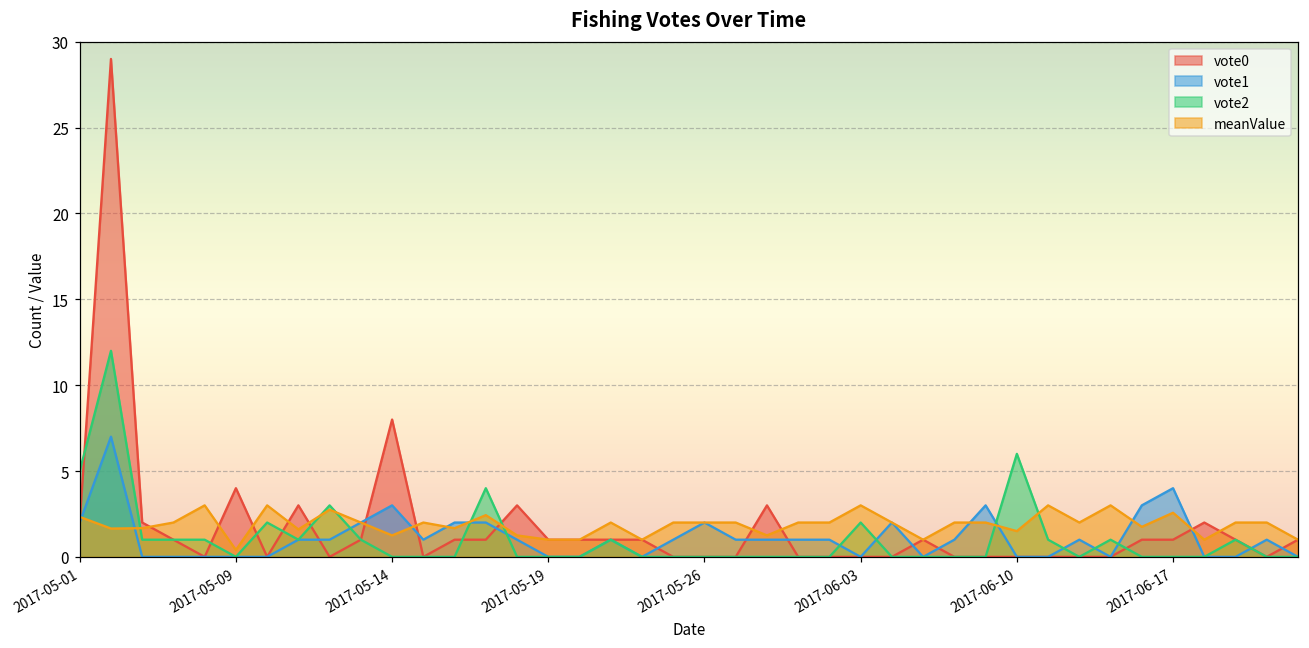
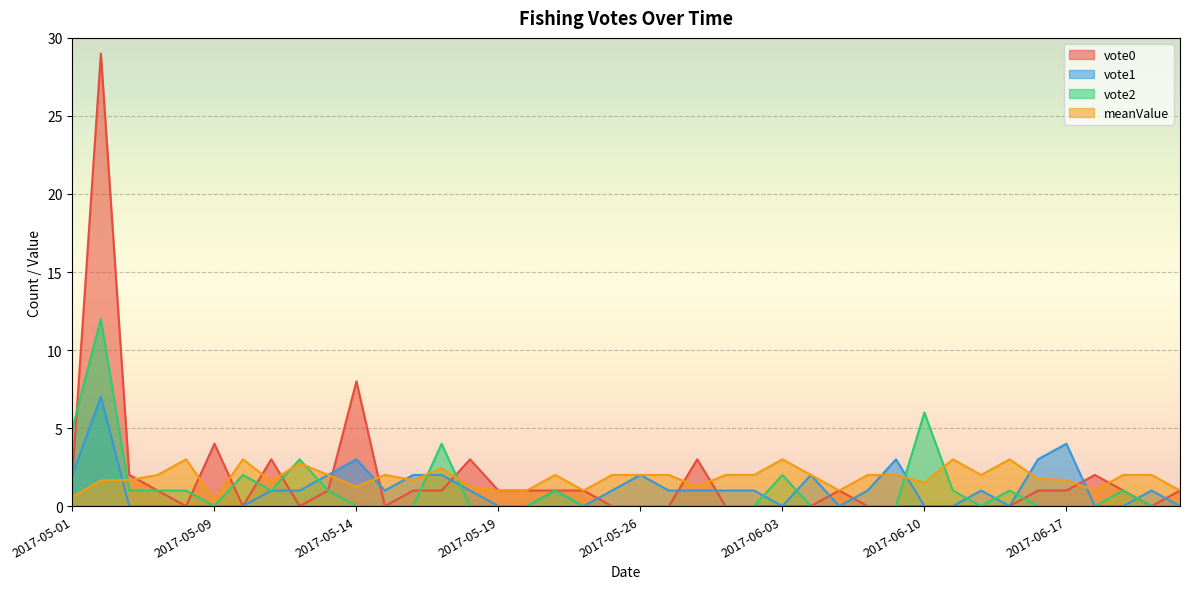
  {
    "vote0": {
      "2017-05-09": 4.0,
      "2017-05-14": 8.0,
      "2017-06-17": 1.0
    },
    "vote1": {
      "2017-05-14": 3.0,
      "2017-06-17": 4.0
    },
    "vote2": {
      "2017-05-01": 5.0,
      "2017-05-14": 0.0,
      "2017-06-03": 2.0,
      "2017-06-10": 6.0,
      "2017-06-17": 0.0
    },
    "meanValue": {
-     "2017-05-01": 2.3,
+     "2017-05-01": 0.6,
      "2017-05-09": 0.4,
      "2017-05-14": 1.3,
      "2017-06-03": 3.0,
      "2017-06-10": 1.5,
-     "2017-06-17": 2.6
+     "2017-06-17": 1.7
    }
  }
